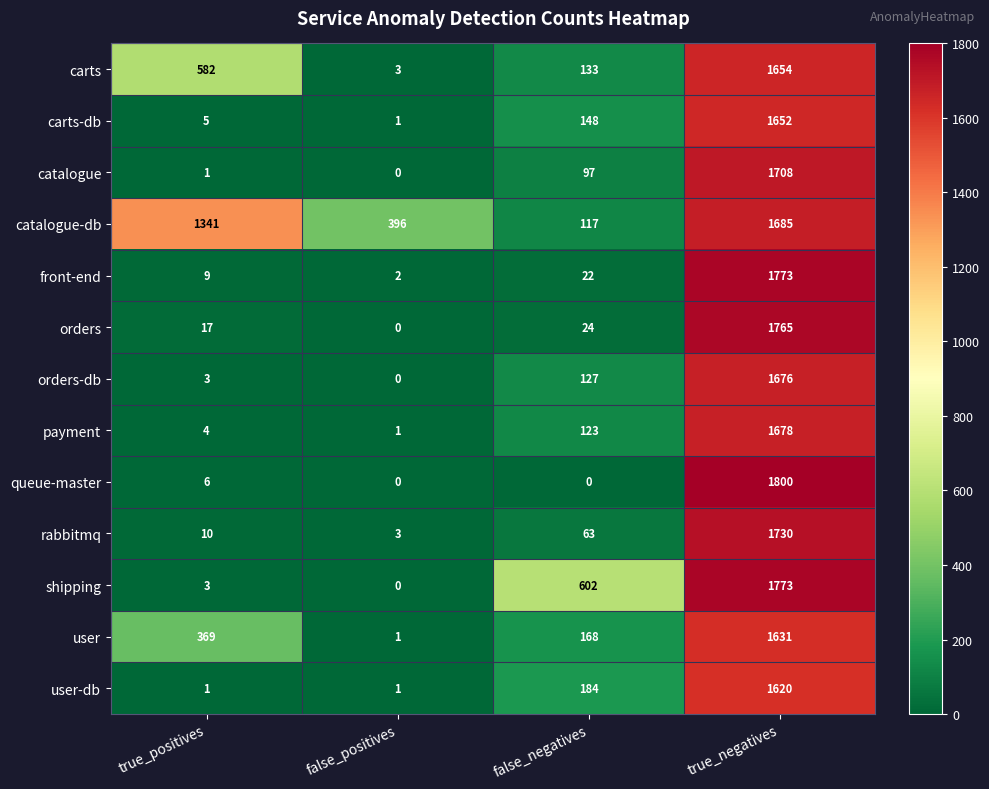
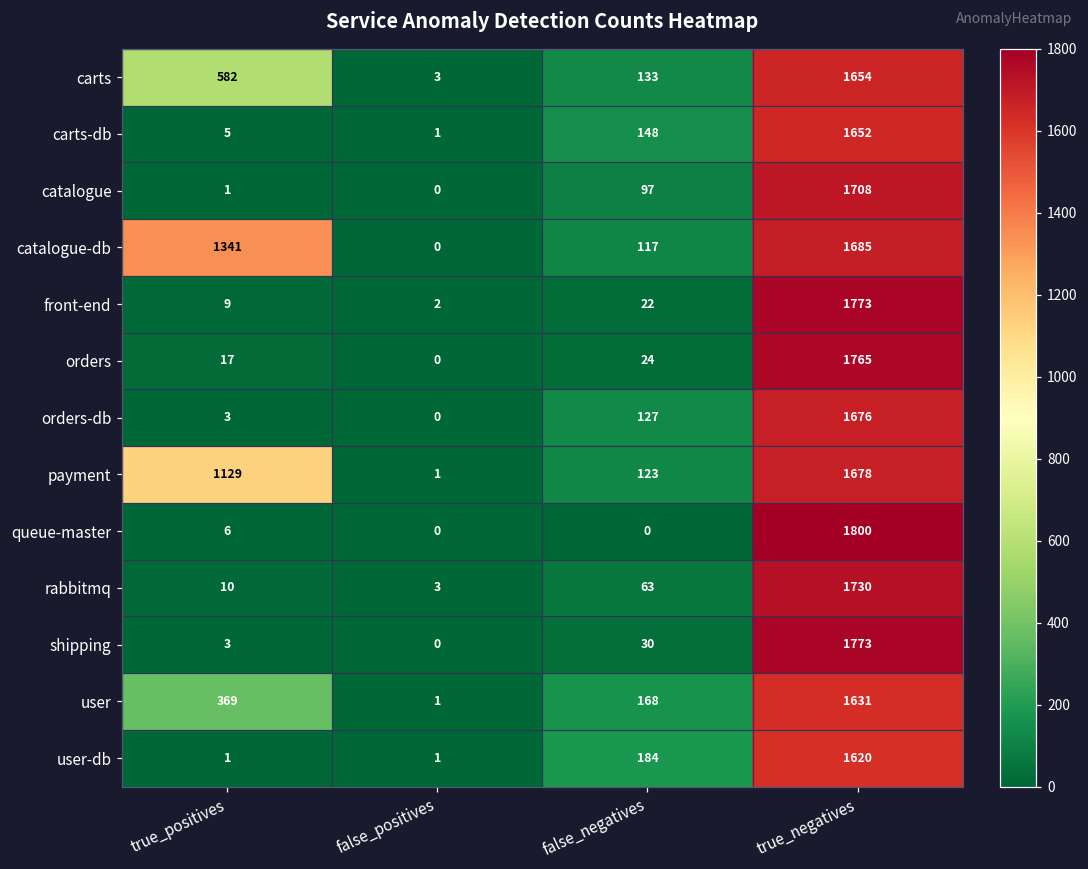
  {
    "carts": {
      "true_positives": 582,
      "false_positives": 3,
      "false_negatives": 133,
      "true_negatives": 1654
    },
    "carts-db": {
      "true_positives": 5,
      "false_positives": 1,
      "false_negatives": 148,
      "true_negatives": 1652
    },
    "catalogue": {
      "true_positives": 1,
      "false_positives": 0,
      "false_negatives": 97,
      "true_negatives": 1708
    },
    "catalogue-db": {
      "true_positives": 1341,
-     "false_positives": 396,
+     "false_positives": 0,
      "false_negatives": 117,
      "true_negatives": 1685
    },
    "front-end": {
      "true_positives": 9,
      "false_positives": 2,
      "false_negatives": 22,
      "true_negatives": 1773
    },
    "orders": {
      "true_positives": 17,
      "false_positives": 0,
      "false_negatives": 24,
      "true_negatives": 1765
    },
    "orders-db": {
      "true_positives": 3,
      "false_positives": 0,
      "false_negatives": 127,
      "true_negatives": 1676
    },
    "payment": {
-     "true_positives": 4,
+     "true_positives": 1129,
      "false_positives": 1,
      "false_negatives": 123,
      "true_negatives": 1678
    },
    "queue-master": {
      "true_positives": 6,
      "false_positives": 0,
      "false_negatives": 0,
      "true_negatives": 1800
    },
    "rabbitmq": {
      "true_positives": 10,
      "false_positives": 3,
      "false_negatives": 63,
      "true_negatives": 1730
    },
    "shipping": {
      "true_positives": 3,
      "false_positives": 0,
-     "false_negatives": 602,
+     "false_negatives": 30,
      "true_negatives": 1773
    },
    "user": {
      "true_positives": 369,
      "false_positives": 1,
      "false_negatives": 168,
      "true_negatives": 1631
    },
    "user-db": {
      "true_positives": 1,
      "false_positives": 1,
      "false_negatives": 184,
      "true_negatives": 1620
    }
  }
